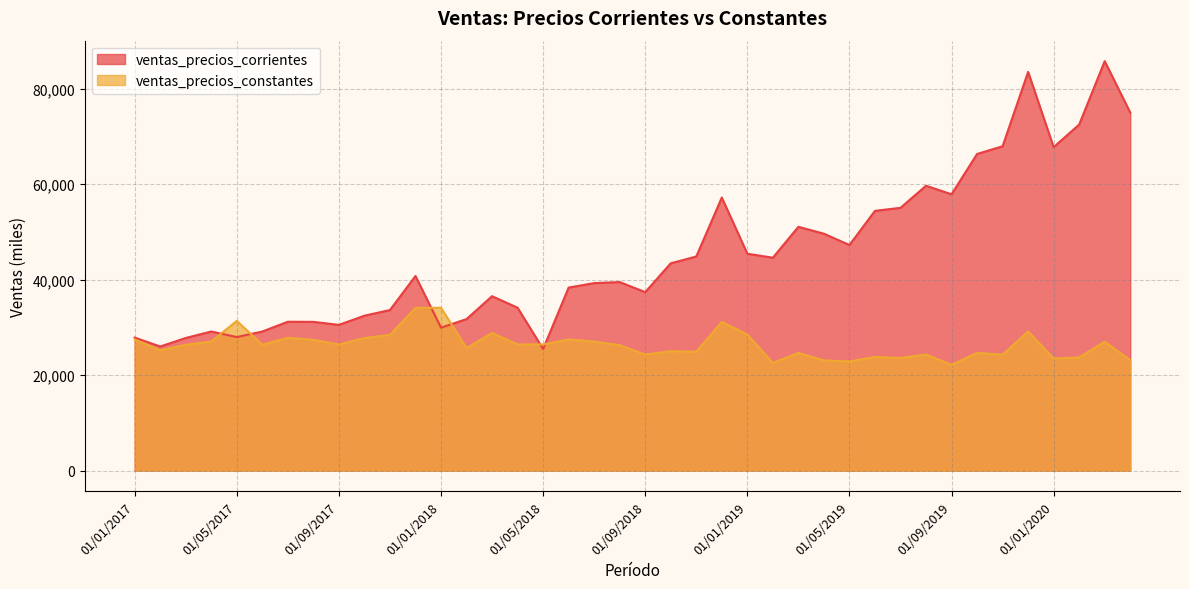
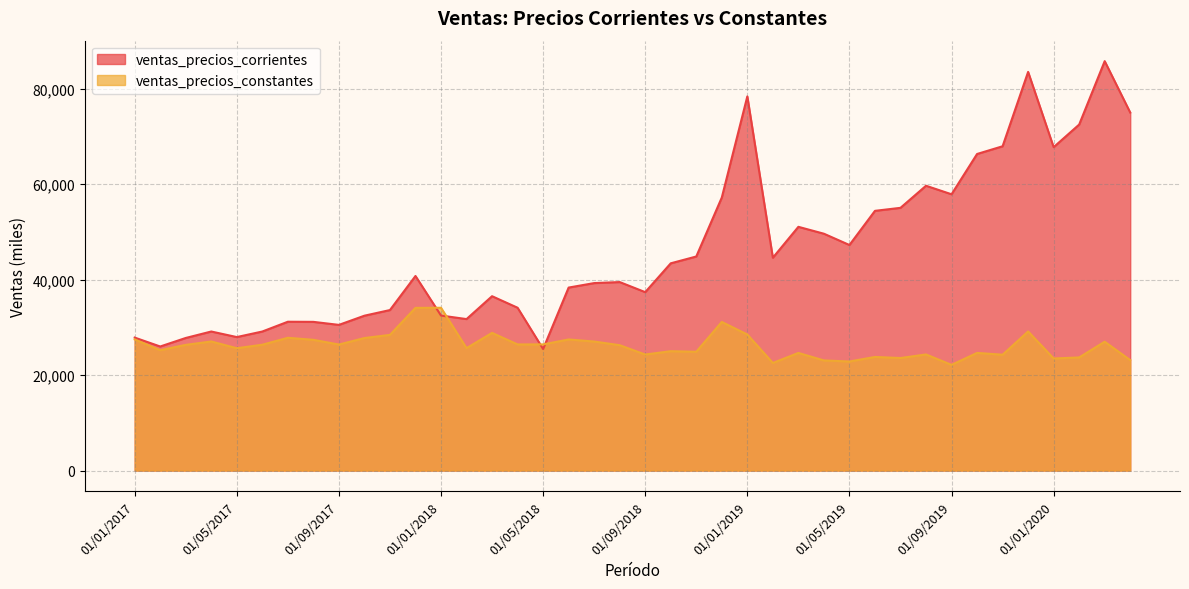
  {
    "ventas_precios_corrientes": {
      "01/05/2017": "28,000",
      "01/09/2017": "31,000",
-     "01/01/2018": "30,000",
+     "01/01/2018": "32,000",
      "01/05/2018": "25,000",
      "01/09/2018": "37,000",
-     "01/01/2019": "45,000",
+     "01/01/2019": "78,000",
      "01/05/2019": "47,000",
      "01/09/2019": "58,000",
      "01/01/2020": "68,000"
    },
    "ventas_precios_constantes": {
-     "01/05/2017": "31,000",
+     "01/05/2017": "26,000",
      "01/09/2017": "26,000",
      "01/01/2018": "34,000",
      "01/05/2018": "26,000",
      "01/09/2018": "24,000",
      "01/01/2019": "29,000",
      "01/05/2019": "23,000",
      "01/09/2019": "22,000",
      "01/01/2020": "23,000"
    }
  }
